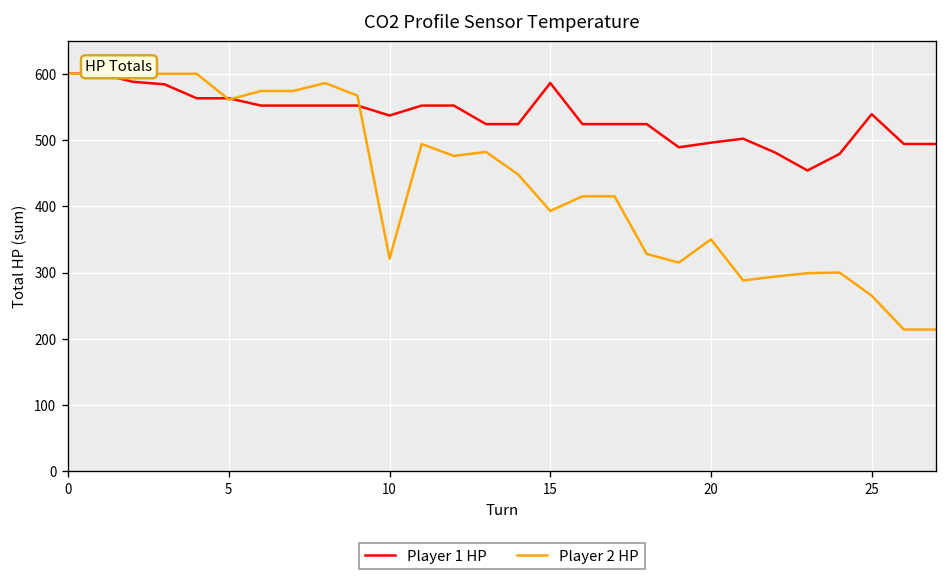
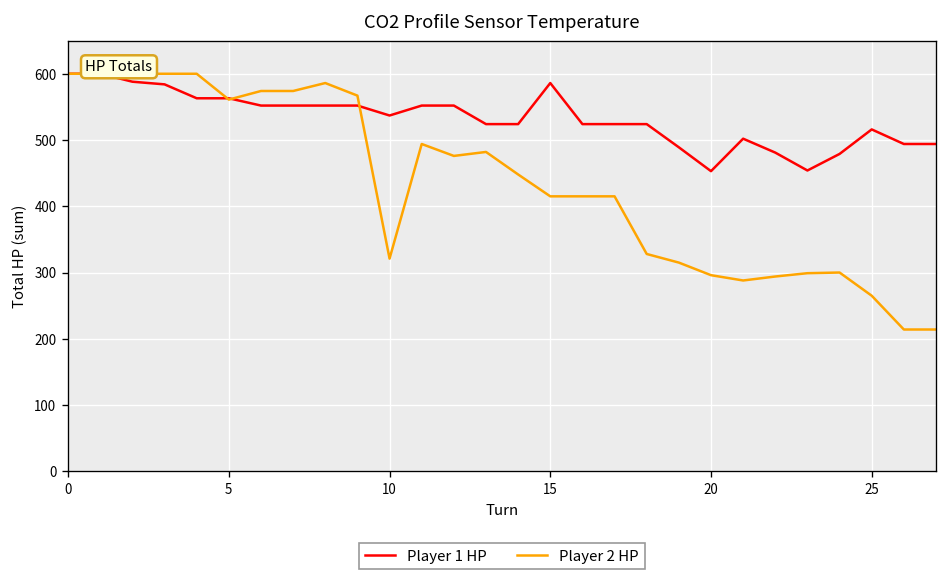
  {
    "Player 1 HP": {
      "10": 540,
      "15": 590,
-     "20": 500,
-     "25": 540
+     "20": 450,
+     "25": 520
    },
    "Player 2 HP": {
      "10": 320,
-     "15": 390,
-     "20": 350,
+     "15": 420,
+     "20": 300,
      "25": 270
    }
  }
